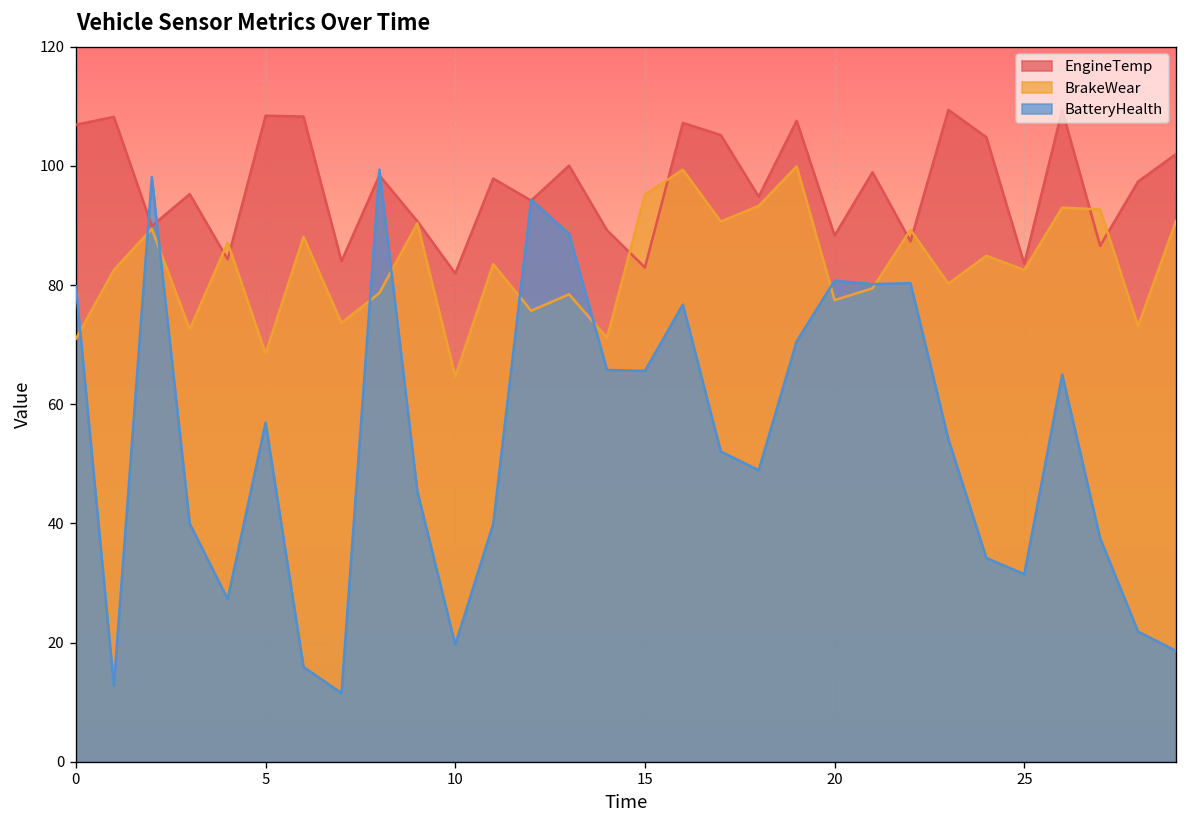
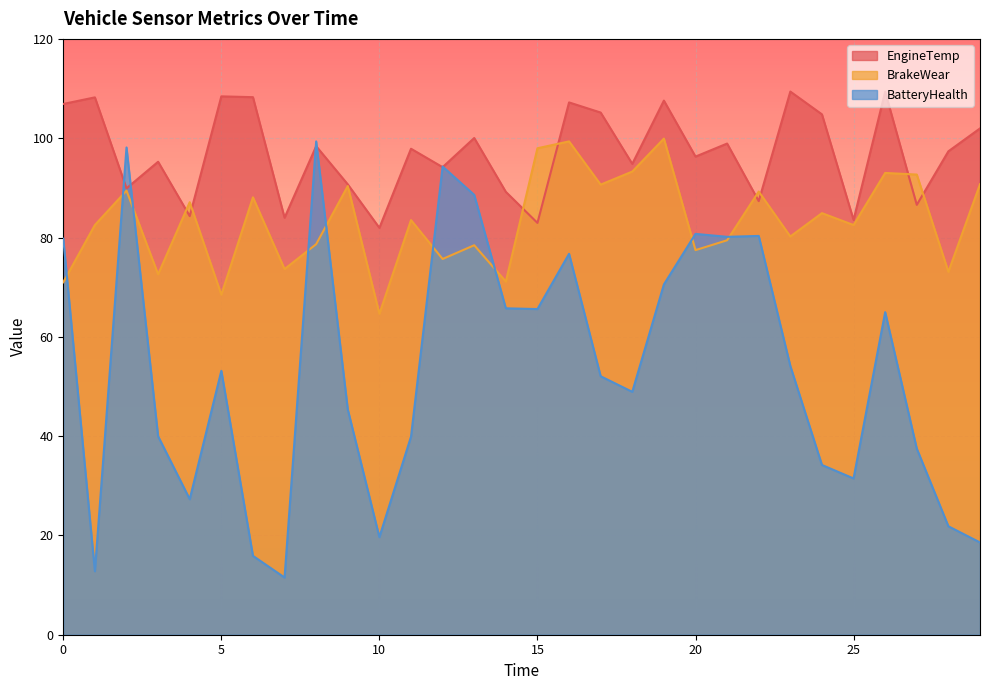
  {
    "EngineTemp": {
      "0": 107,
      "5": 108,
      "10": 82,
      "15": 83,
-     "20": 88,
+     "20": 96,
      "25": 84
    },
    "BrakeWear": {
      "0": 71,
      "5": 68,
      "10": 65,
-     "15": 95,
+     "15": 98,
      "20": 77,
      "25": 83
    },
    "BatteryHealth": {
      "0": 80,
-     "5": 57,
+     "5": 53,
      "10": 20,
      "15": 66,
      "20": 81,
      "25": 31
    }
  }
